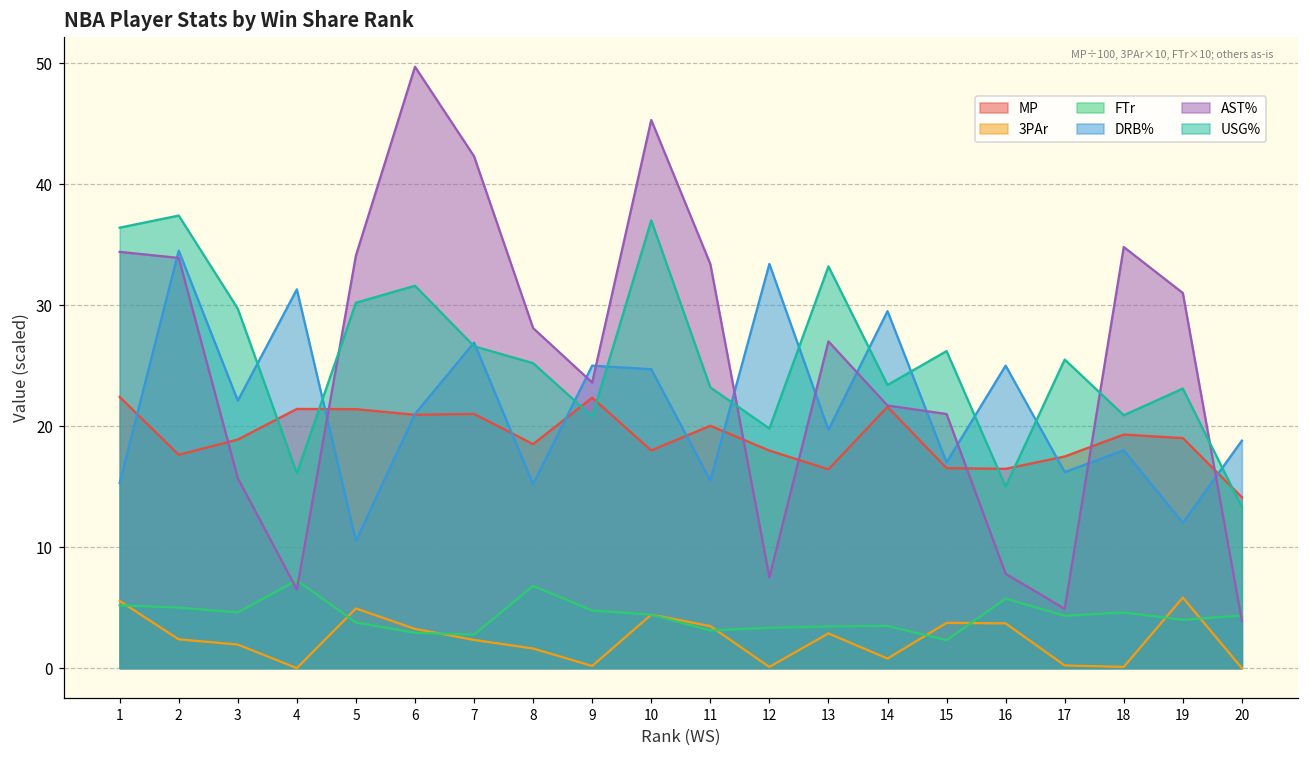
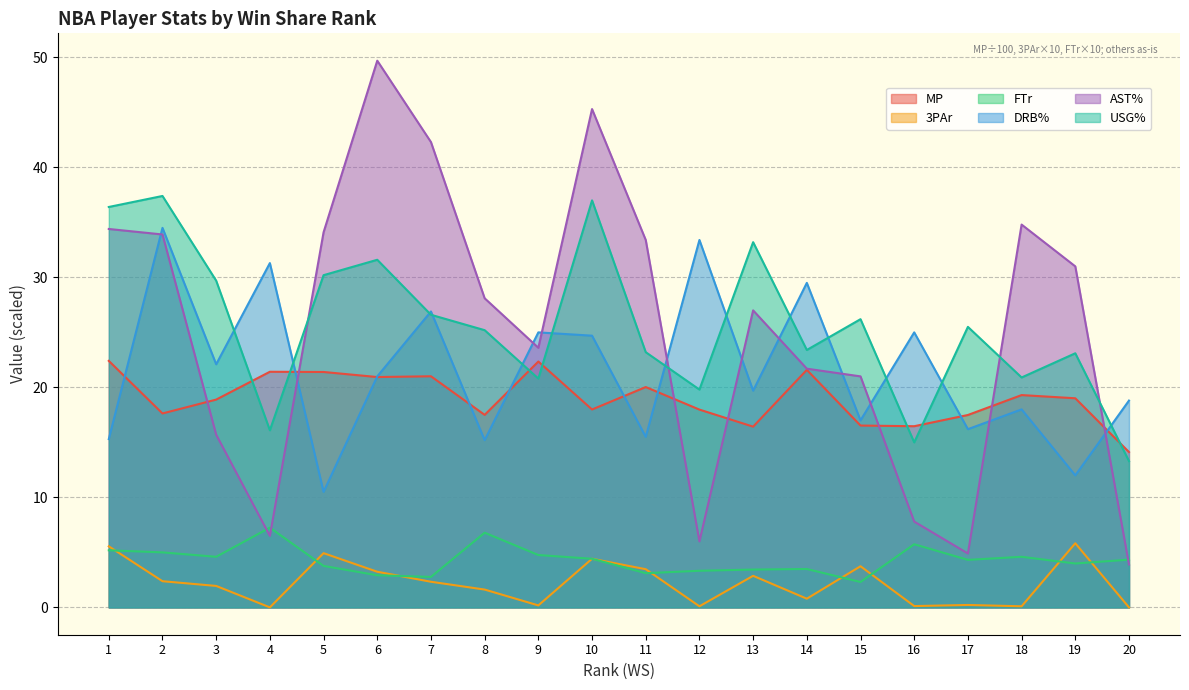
  {
    "MP": {
      "1": 22.4,
      "2": 17.6,
      "3": 18.9,
      "4": 21.4,
      "5": 21.4,
      "7": 21.0,
-     "8": 18.5,
+     "8": 17.5,
      "9": 22.4,
      "10": 18.0,
      "11": 20.0,
      "12": 18.0,
      "13": 16.4,
      "15": 16.5,
      "16": 16.5,
      "17": 17.5,
      "18": 19.3,
      "19": 19.0,
      "20": 14.1
    },
    "3PAr": {
      "1": 5.6,
      "2": 2.4,
      "3": 2.0,
      "4": 0.0,
      "5": 4.9,
      "6": 3.2,
      "7": 2.3,
      "8": 1.6,
      "9": 0.2,
      "11": 3.5,
      "12": 0.1,
      "13": 2.9,
      "14": 0.8,
      "15": 3.7,
-     "16": 3.7,
+     "16": 0.1,
      "17": 0.2,
      "18": 0.1,
      "19": 5.8,
      "20": 0.0
    },
    "AST%": {
      "1": 34.4,
      "2": 33.9,
      "3": 15.7,
      "4": 6.5,
      "5": 34.1,
      "6": 49.7,
      "7": 42.3,
      "8": 28.1,
      "9": 23.6,
      "10": 45.3,
      "11": 33.4,
-     "12": 7.5,
+     "12": 6.0,
      "13": 27.0,
      "15": 21.0,
      "16": 7.8,
      "17": 4.9,
      "18": 34.8,
      "19": 31.0,
      "20": 3.9
    }
  }
